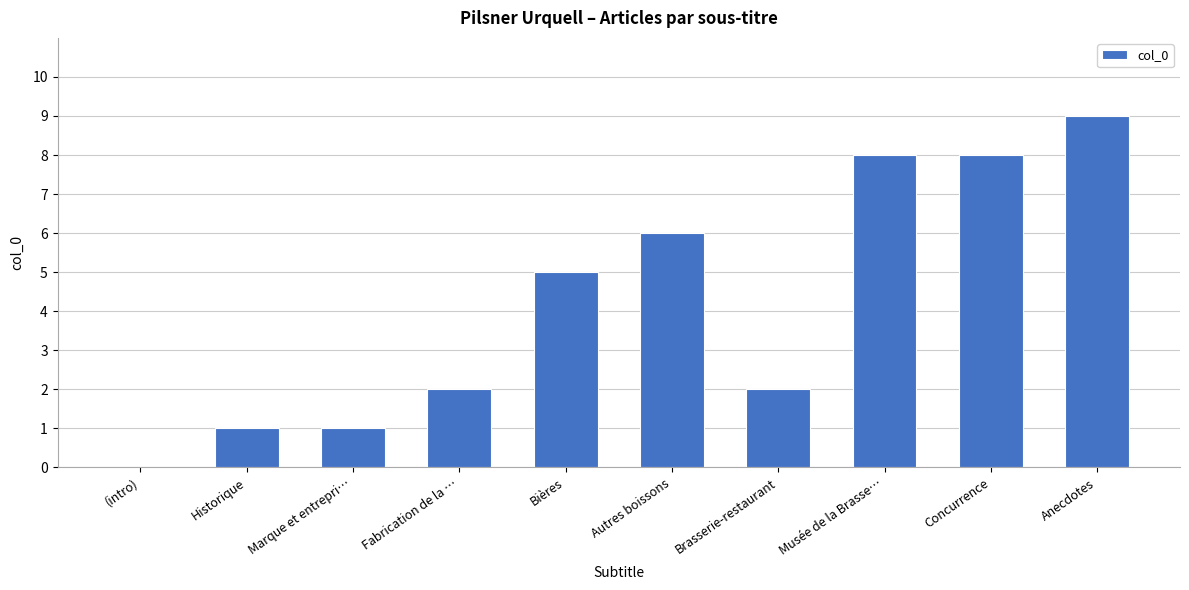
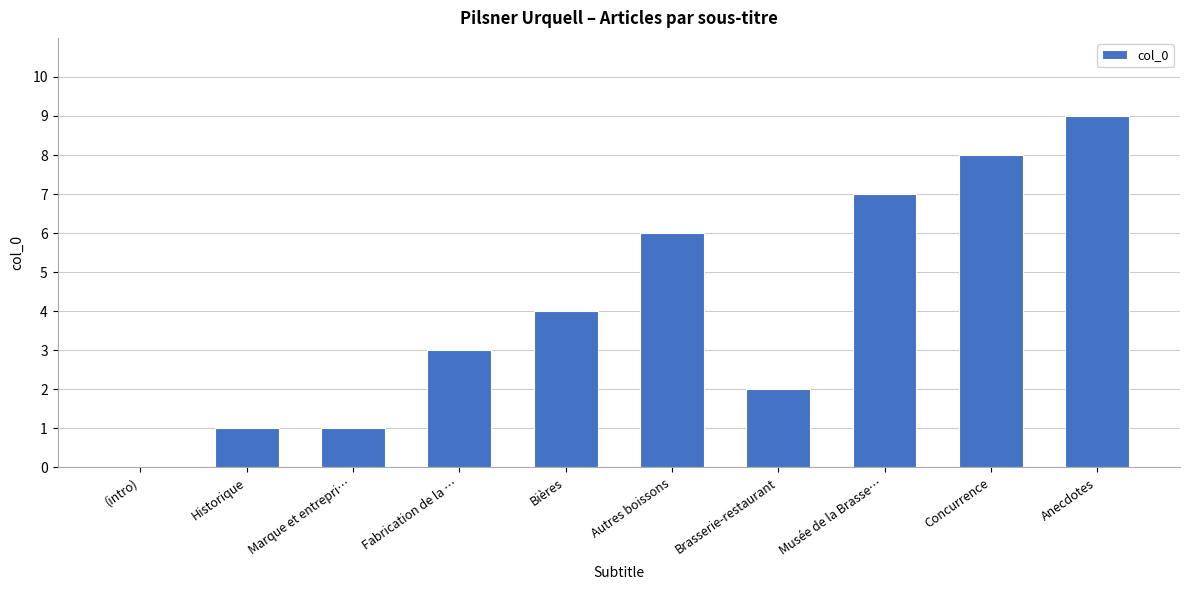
  {
    "(intro)": 0,
    "Historique": 1,
    "Marque et entrepri…": 1,
-   "Fabrication de la …": 2,
-   "Bières": 5,
+   "Fabrication de la …": 3,
+   "Bières": 4,
    "Autres boissons": 6,
    "Brasserie-restaurant": 2,
-   "Musée de la Brasse…": 8,
+   "Musée de la Brasse…": 7,
    "Concurrence": 8,
    "Anecdotes": 9
  }
